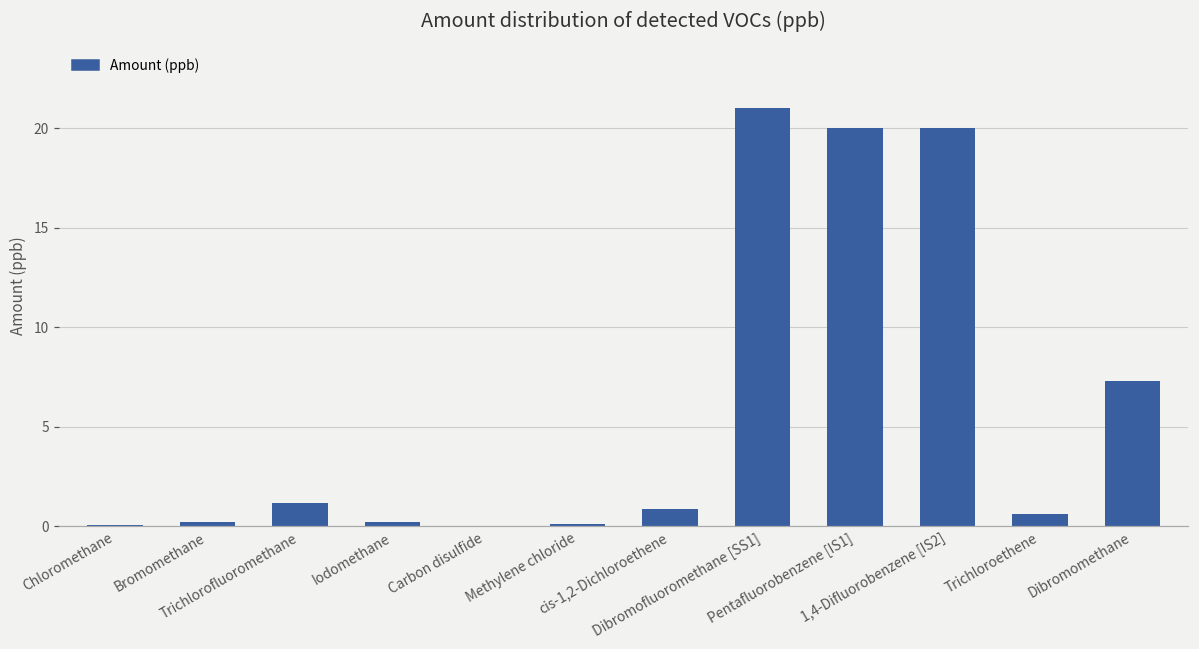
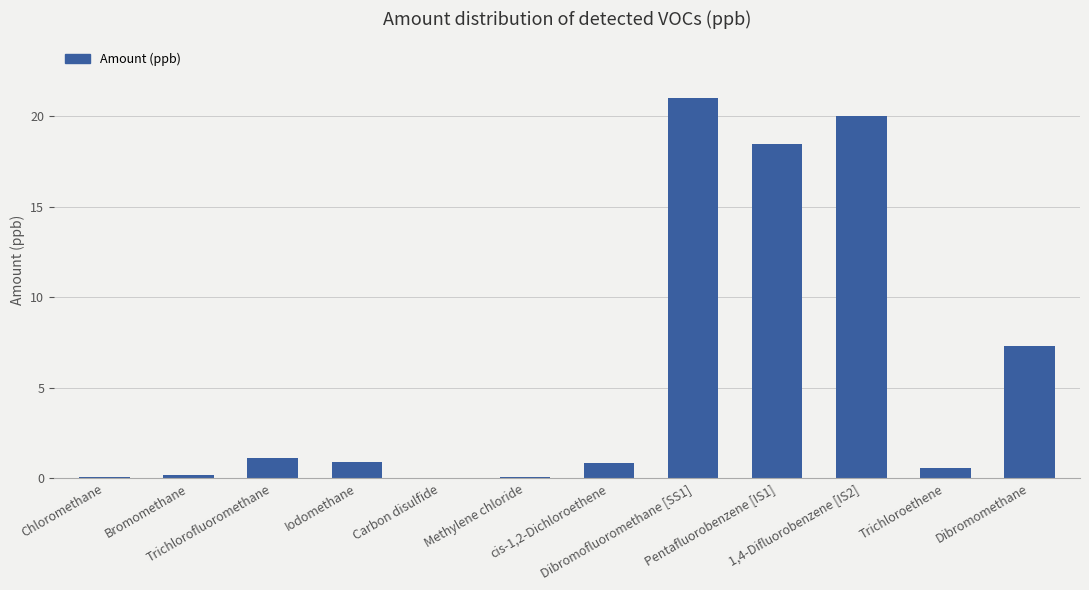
  {
    "Bromomethane": 0.2,
    "Trichlorofluoromethane": 1.1,
-   "Iodomethane": 0.2,
+   "Iodomethane": 0.9,
    "cis-1,2-Dichloroethene": 0.8,
    "Dibromofluoromethane [SS1]": 21.0,
-   "Pentafluorobenzene [IS1]": 20.0,
+   "Pentafluorobenzene [IS1]": 18.5,
    "1,4-Difluorobenzene [IS2]": 20.0,
    "Trichloroethene": 0.6,
    "Dibromomethane": 7.3
  }
